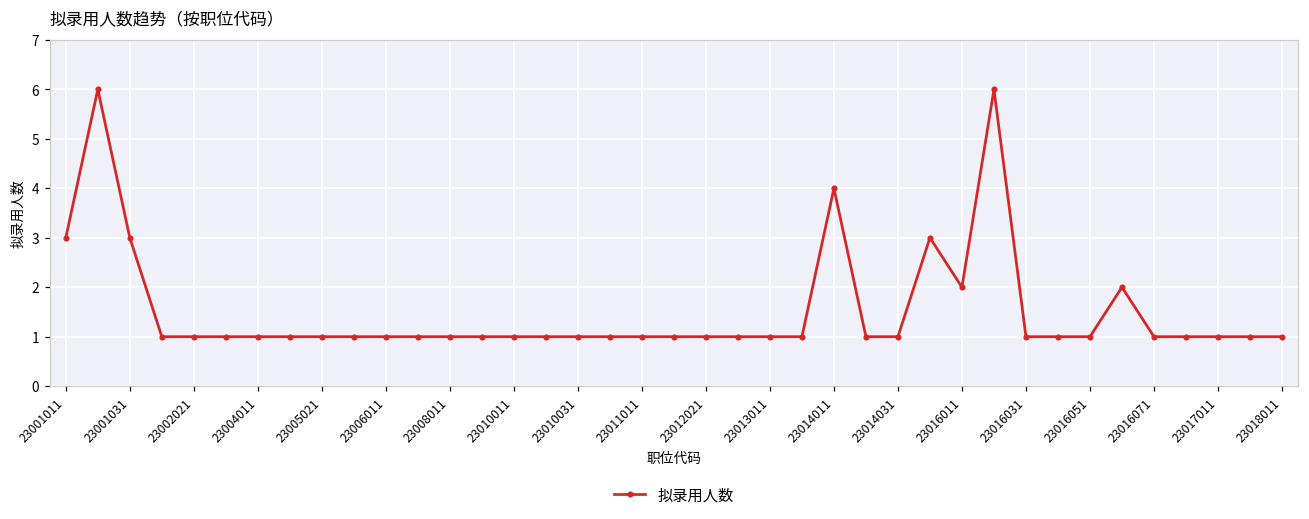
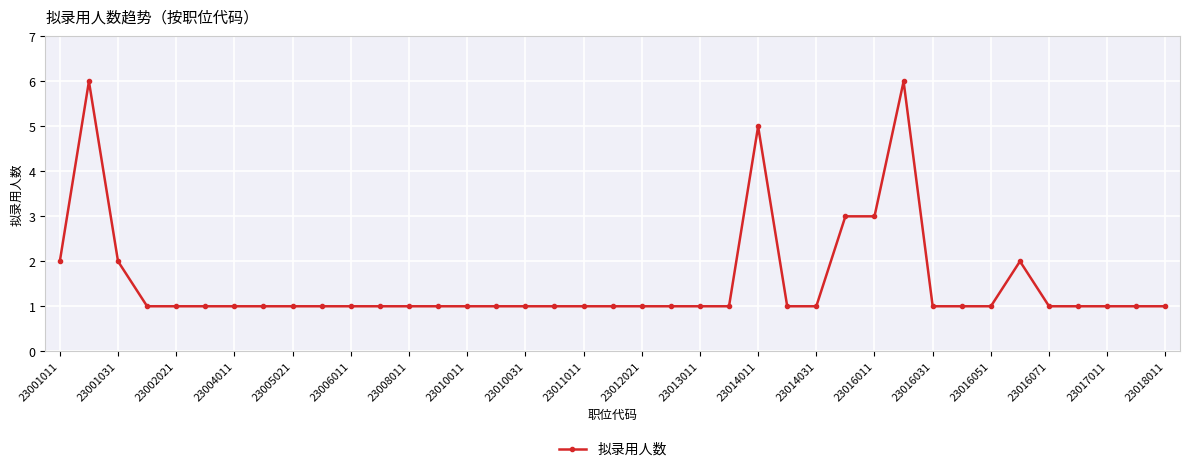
  {
-   "23001011": 3,
-   "23001031": 3,
+   "23001011": 2,
+   "23001031": 2,
    "23002021": 1,
    "23004011": 1,
    "23005021": 1,
    "23006011": 1,
    "23008011": 1,
    "23010011": 1,
    "23010031": 1,
    "23011011": 1,
    "23012021": 1,
    "23013011": 1,
-   "23014011": 4,
+   "23014011": 5,
    "23014031": 1,
-   "23016011": 2,
+   "23016011": 3,
    "23016031": 1,
    "23016051": 1,
    "23016071": 1,
    "23017011": 1,
    "23018011": 1
  }
